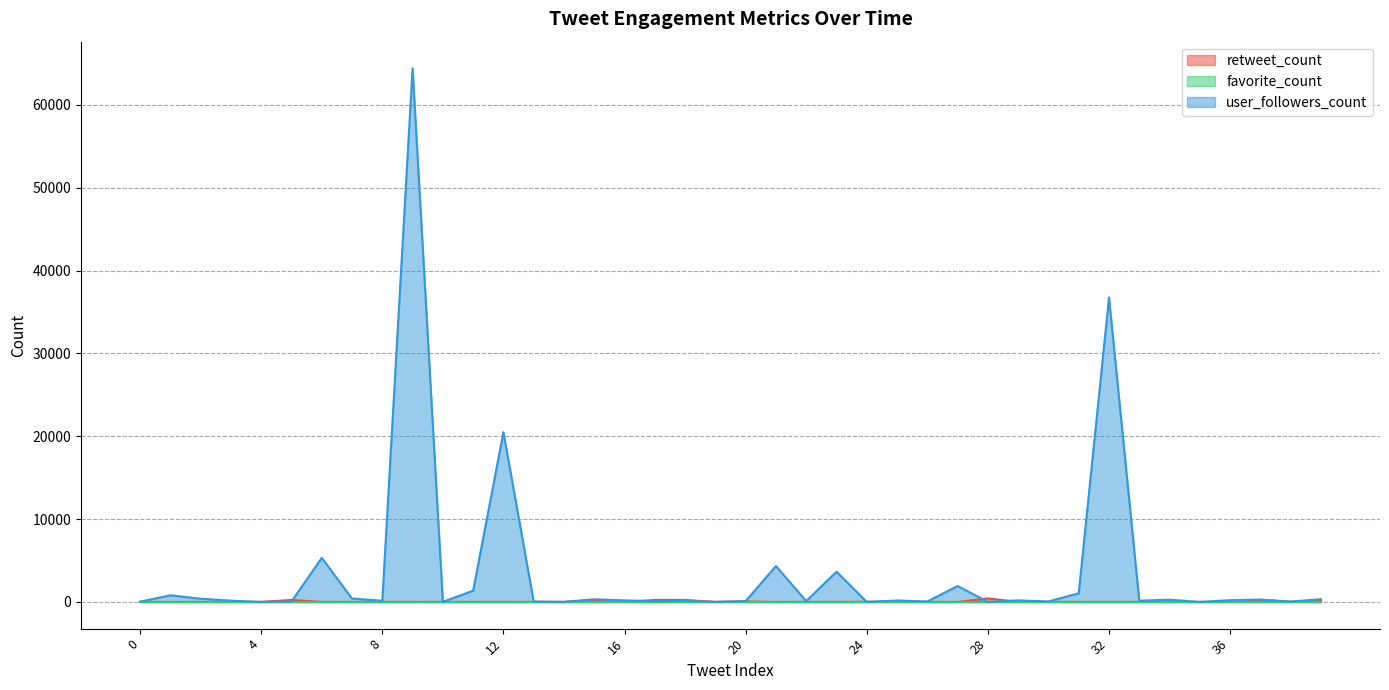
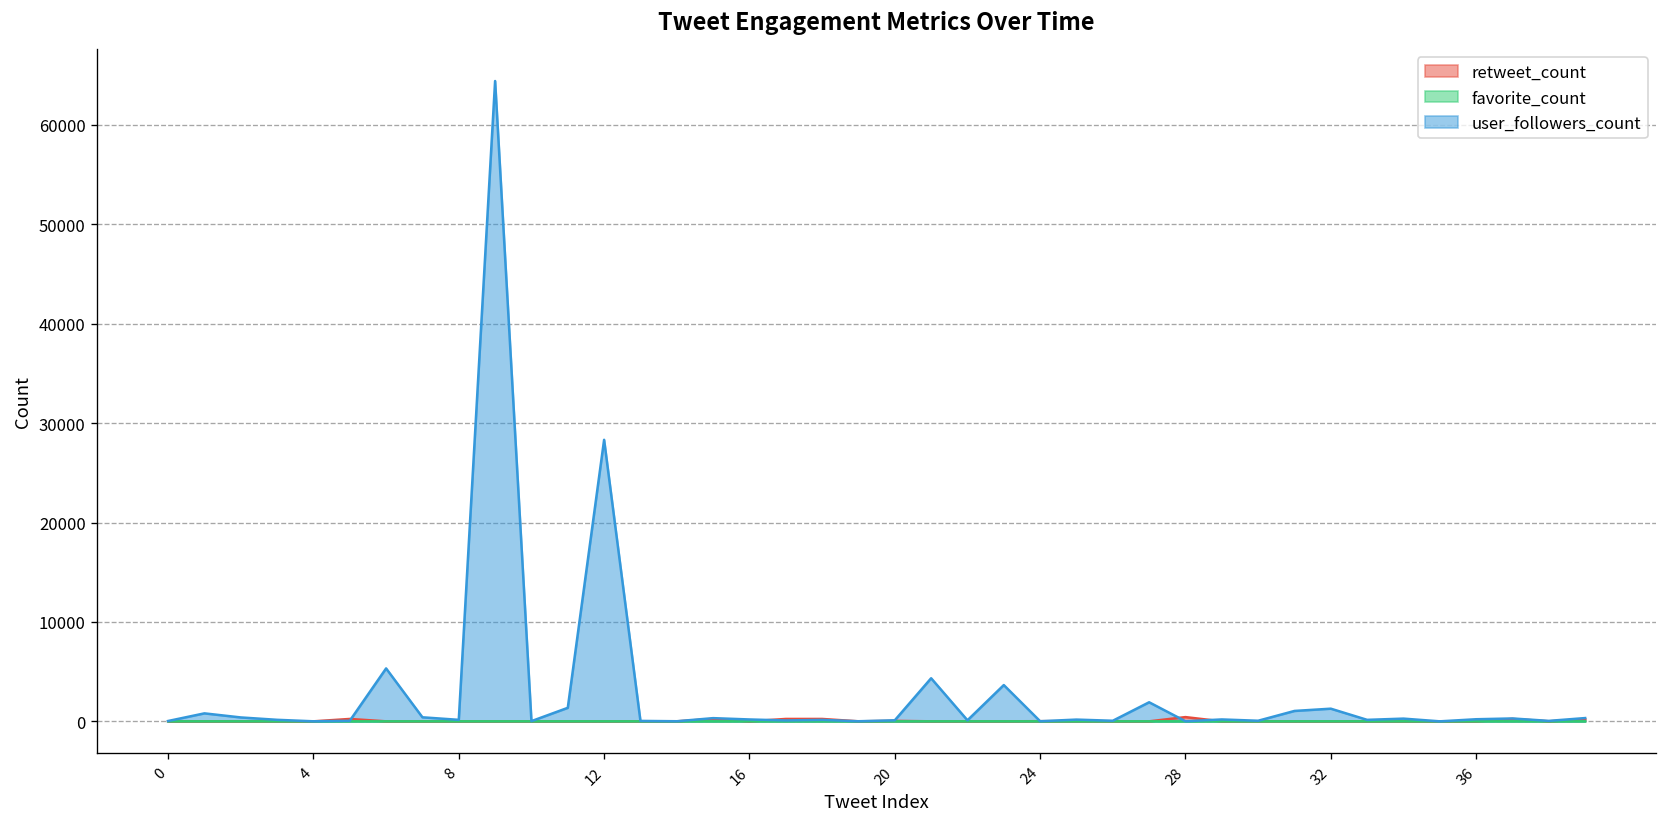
  {
    "retweet_count": {
      "28": 0
    },
    "user_followers_count": {
-     "12": 20000,
-     "32": 37000
+     "12": 28000,
+     "32": 1000
    }
  }
